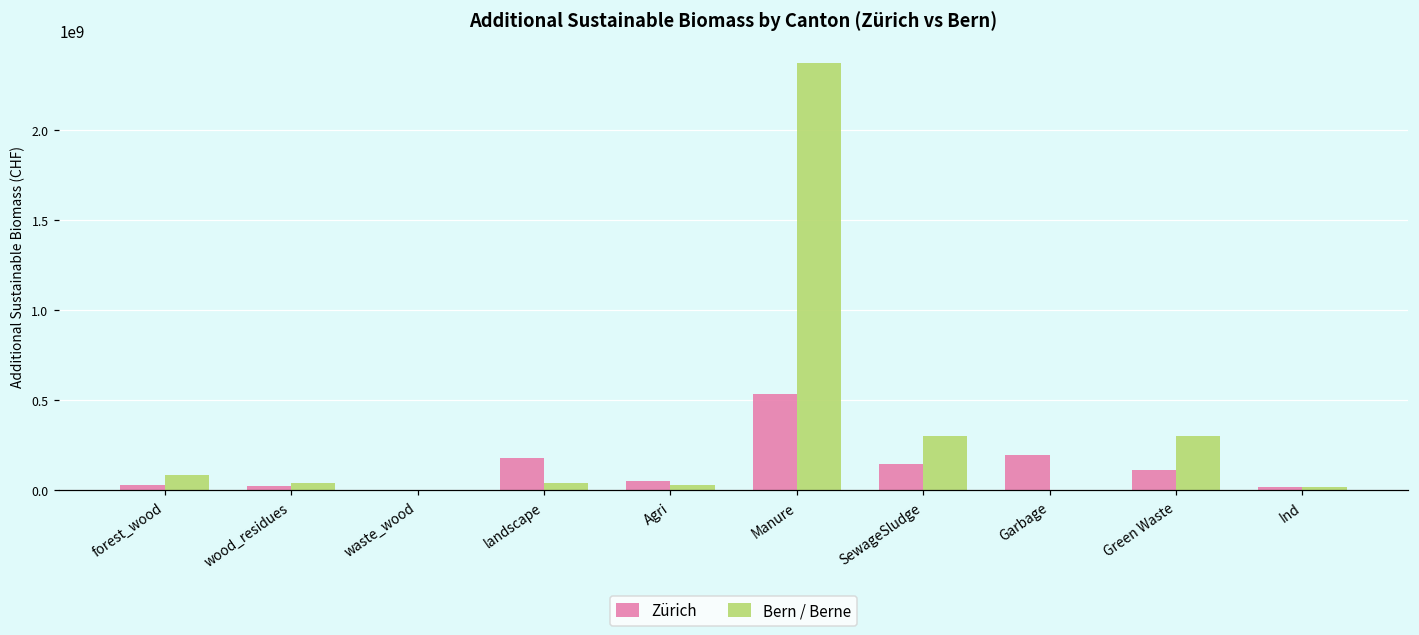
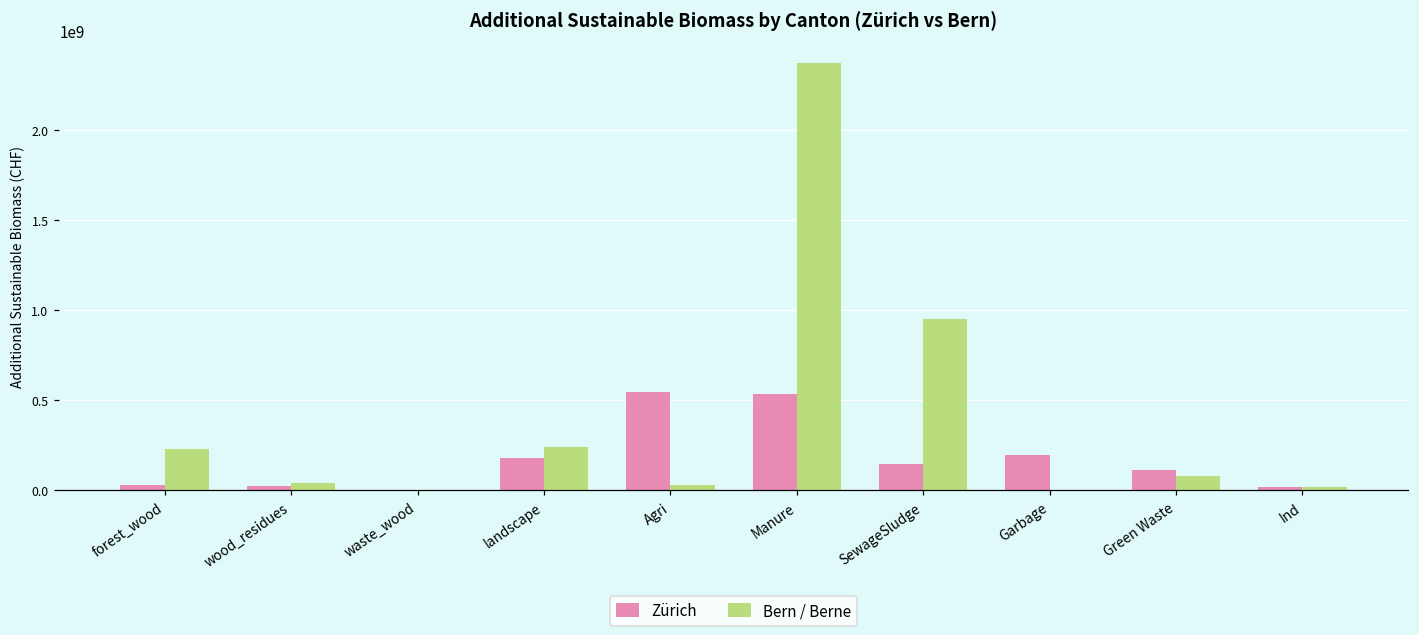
  {
    "Zürich": {
      "forest_wood": 30000000,
      "wood_residues": 20000000,
      "waste_wood": 0,
      "landscape": 180000000,
-     "Agri": 50000000,
+     "Agri": 550000000,
      "Manure": 530000000,
      "SewageSludge": 140000000,
      "Garbage": 200000000,
      "Green Waste": 110000000,
      "Ind": 20000000
    },
    "Bern / Berne": {
-     "forest_wood": 80000000,
+     "forest_wood": 230000000,
      "wood_residues": 40000000,
      "waste_wood": 0,
-     "landscape": 40000000,
+     "landscape": 240000000,
      "Agri": 30000000,
      "Manure": 2370000000,
-     "SewageSludge": 300000000,
+     "SewageSludge": 950000000,
      "Garbage": 0,
-     "Green Waste": 300000000
+     "Green Waste": 80000000
    }
  }
